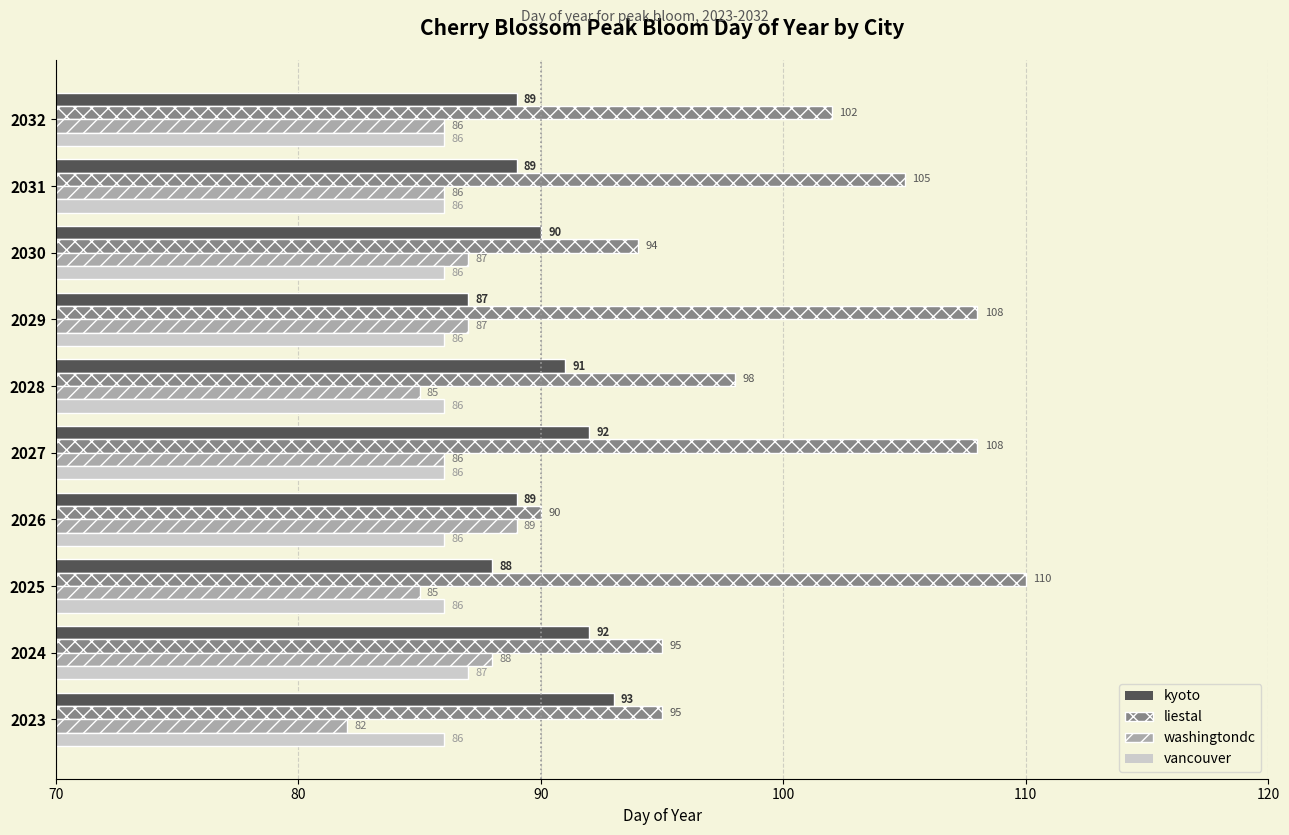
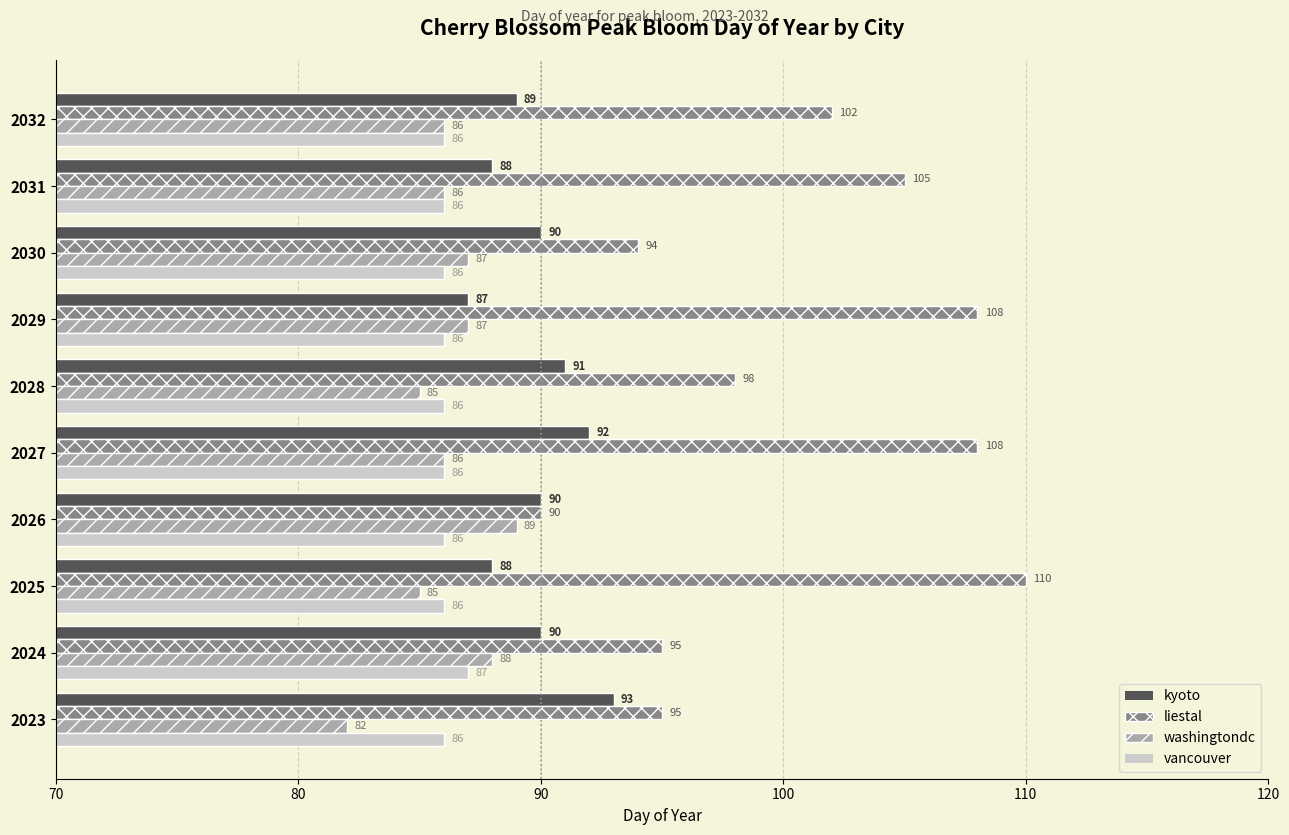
  {
    "kyoto": {
      "2032": 89,
-     "2031": 89,
+     "2031": 88,
      "2030": 90,
      "2029": 87,
      "2028": 91,
      "2027": 92,
-     "2026": 89,
+     "2026": 90,
      "2025": 88,
-     "2024": 92,
+     "2024": 90,
      "2023": 93
    }
  }
